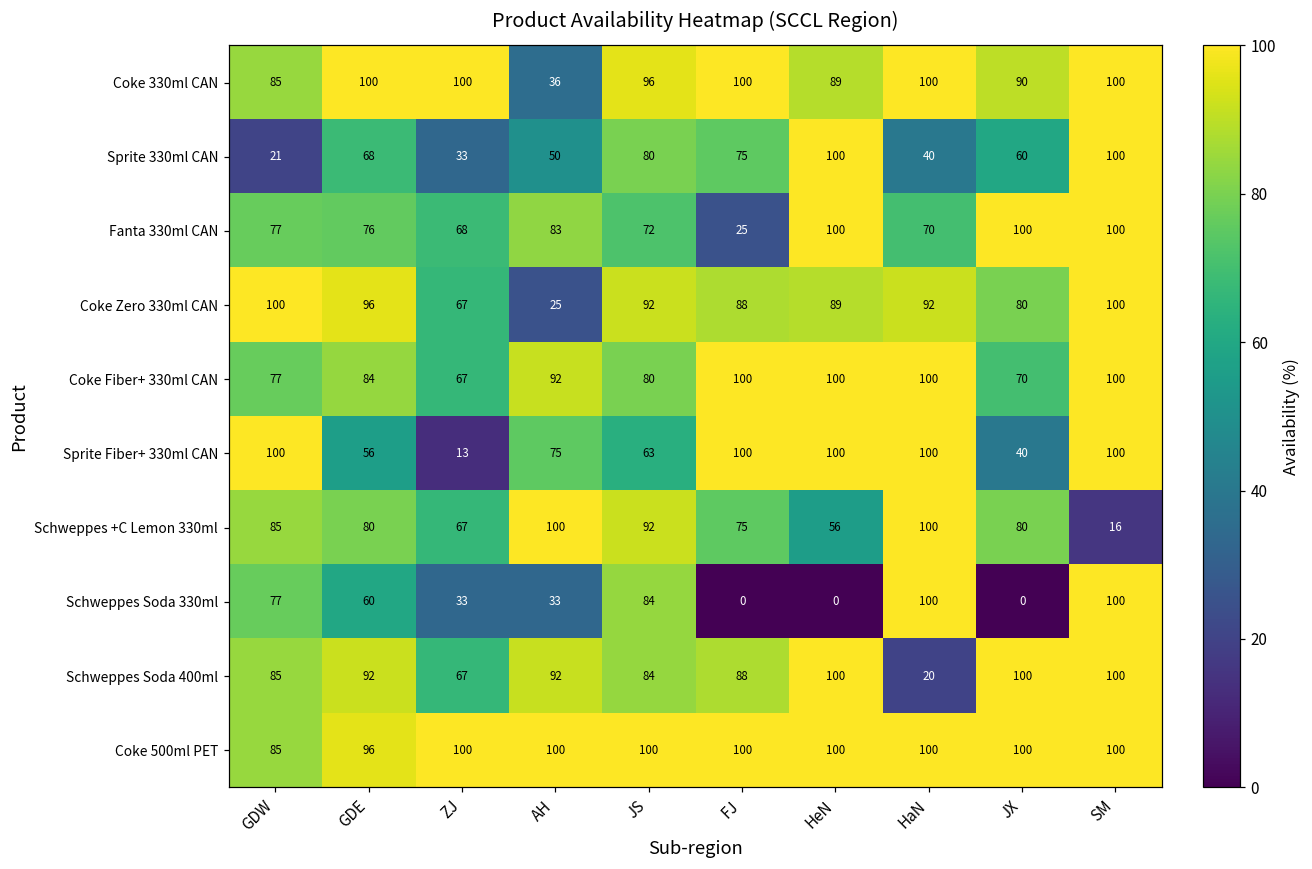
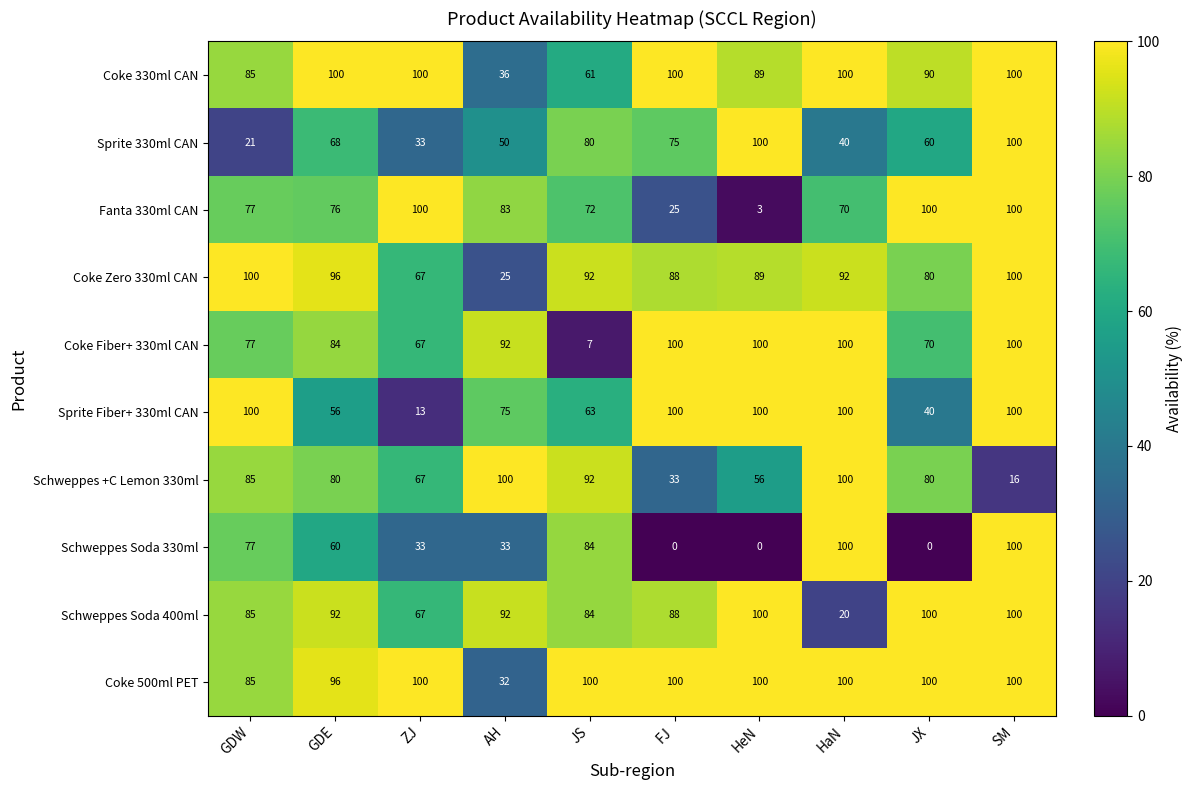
  {
    "Coke 330ml CAN": {
      "GDW": 85,
      "GDE": 100,
      "ZJ": 100,
      "AH": 36,
-     "JS": 96,
+     "JS": 61,
      "FJ": 100,
      "HeN": 89,
      "HaN": 100,
      "JX": 90,
      "SM": 100
    },
    "Sprite 330ml CAN": {
      "GDW": 21,
      "GDE": 68,
      "ZJ": 33,
      "AH": 50,
      "JS": 80,
      "FJ": 75,
      "HeN": 100,
      "HaN": 40,
      "JX": 60,
      "SM": 100
    },
    "Fanta 330ml CAN": {
      "GDW": 77,
      "GDE": 76,
-     "ZJ": 68,
+     "ZJ": 100,
      "AH": 83,
      "JS": 72,
      "FJ": 25,
-     "HeN": 100,
+     "HeN": 3,
      "HaN": 70,
      "JX": 100,
      "SM": 100
    },
    "Coke Zero 330ml CAN": {
      "GDW": 100,
      "GDE": 96,
      "ZJ": 67,
      "AH": 25,
      "JS": 92,
      "FJ": 88,
      "HeN": 89,
      "HaN": 92,
      "JX": 80,
      "SM": 100
    },
    "Coke Fiber+ 330ml CAN": {
      "GDW": 77,
      "GDE": 84,
      "ZJ": 67,
      "AH": 92,
-     "JS": 80,
+     "JS": 7,
      "FJ": 100,
      "HeN": 100,
      "HaN": 100,
      "JX": 70,
      "SM": 100
    },
    "Sprite Fiber+ 330ml CAN": {
      "GDW": 100,
      "GDE": 56,
      "ZJ": 13,
      "AH": 75,
      "JS": 63,
      "FJ": 100,
      "HeN": 100,
      "HaN": 100,
      "JX": 40,
      "SM": 100
    },
    "Schweppes +C Lemon 330ml": {
      "GDW": 85,
      "GDE": 80,
      "ZJ": 67,
      "AH": 100,
      "JS": 92,
-     "FJ": 75,
+     "FJ": 33,
      "HeN": 56,
      "HaN": 100,
      "JX": 80,
      "SM": 16
    },
    "Schweppes Soda 330ml": {
      "GDW": 77,
      "GDE": 60,
      "ZJ": 33,
      "AH": 33,
      "JS": 84,
      "FJ": 0,
      "HeN": 0,
      "HaN": 100,
      "JX": 0,
      "SM": 100
    },
    "Schweppes Soda 400ml": {
      "GDW": 85,
      "GDE": 92,
      "ZJ": 67,
      "AH": 92,
      "JS": 84,
      "FJ": 88,
      "HeN": 100,
      "HaN": 20,
      "JX": 100,
      "SM": 100
    },
    "Coke 500ml PET": {
      "GDW": 85,
      "GDE": 96,
      "ZJ": 100,
-     "AH": 100,
+     "AH": 32,
      "JS": 100,
      "FJ": 100,
      "HeN": 100,
      "HaN": 100,
      "JX": 100,
      "SM": 100
    }
  }
